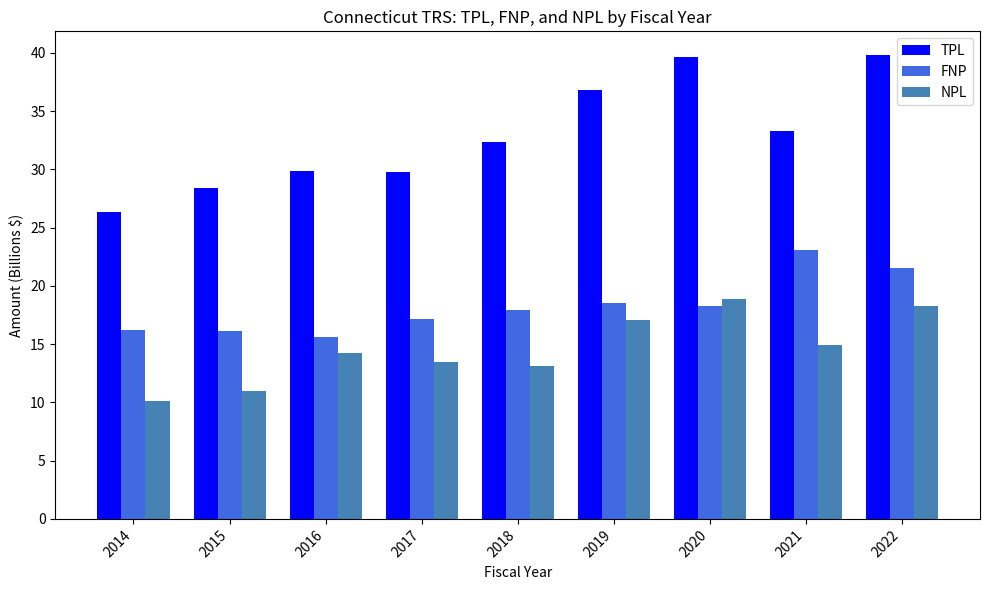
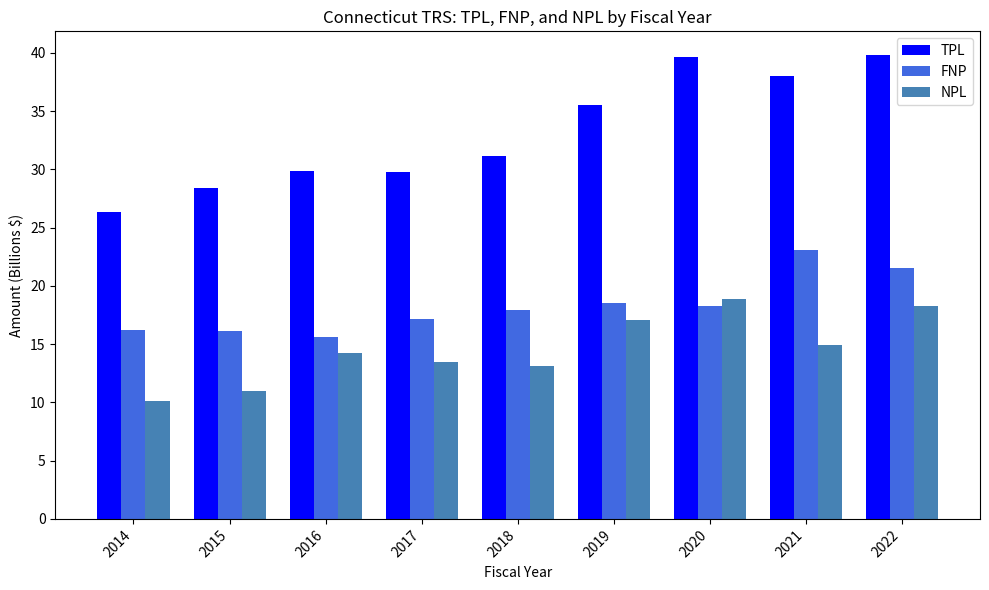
  {
    "TPL": {
      "2014": 26.3,
      "2015": 28.4,
      "2016": 29.8,
      "2017": 29.8,
-     "2018": 32.4,
-     "2019": 36.8,
+     "2018": 31.1,
+     "2019": 35.6,
      "2020": 39.6,
-     "2021": 33.3,
+     "2021": 38.0,
      "2022": 39.9
    }
  }
